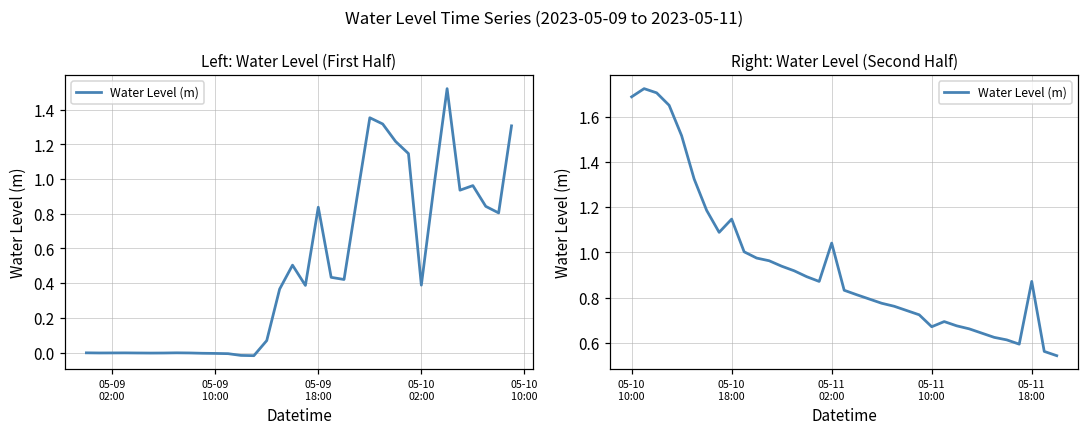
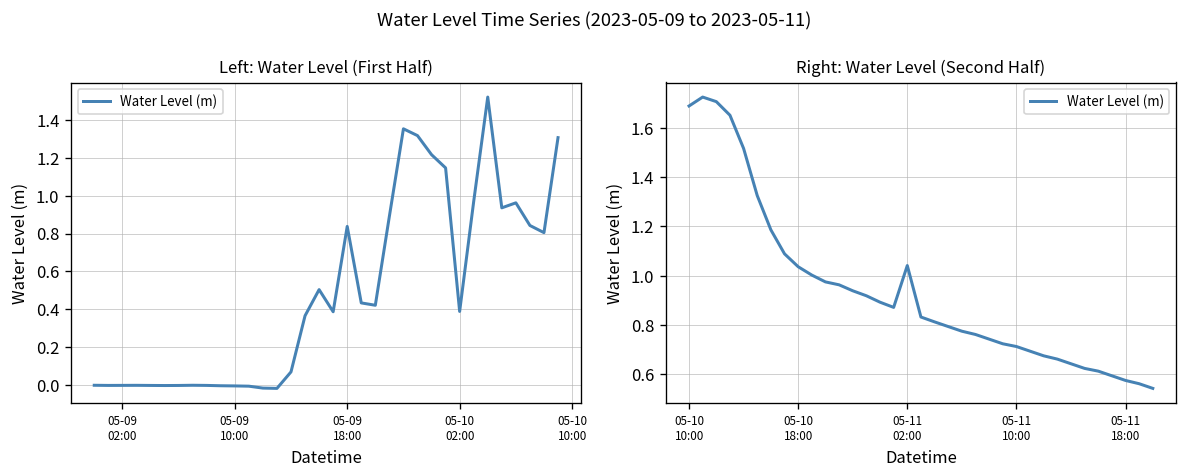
  {
    "Left: Water Level (First Half)": {
      "05-09 02:00": 0.00,
      "05-09 10:00": 0.00,
      "05-09 18:00": 0.84,
      "05-10 02:00": 0.39
    },
    "Right: Water Level (Second Half)": {
      "05-10 10:00": 1.69,
-     "05-10 18:00": 1.15,
+     "05-10 18:00": 1.04,
      "05-11 02:00": 1.04,
-     "05-11 10:00": 0.67,
-     "05-11 18:00": 0.87
+     "05-11 10:00": 0.71,
+     "05-11 18:00": 0.57
    }
  }
